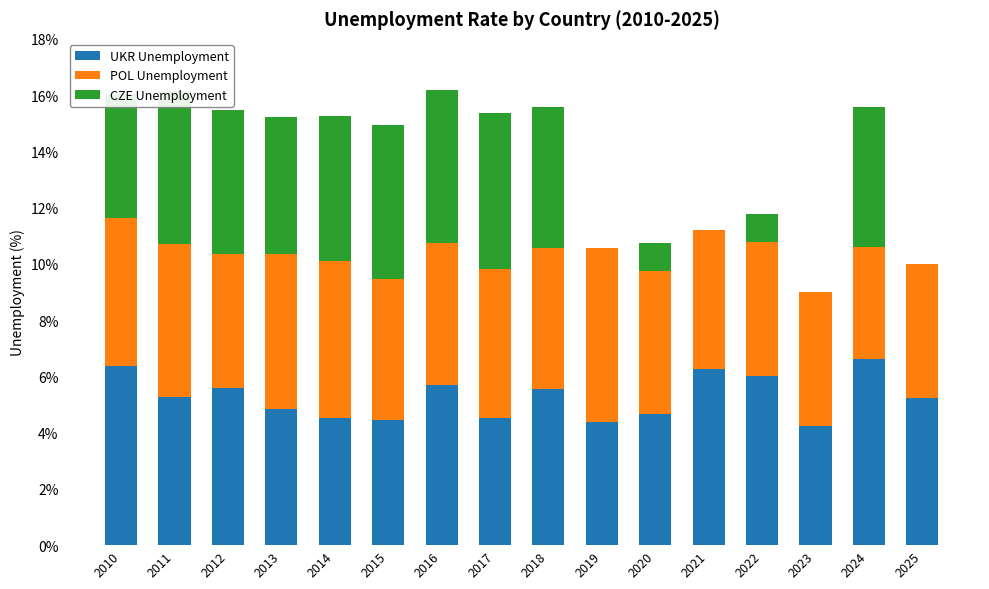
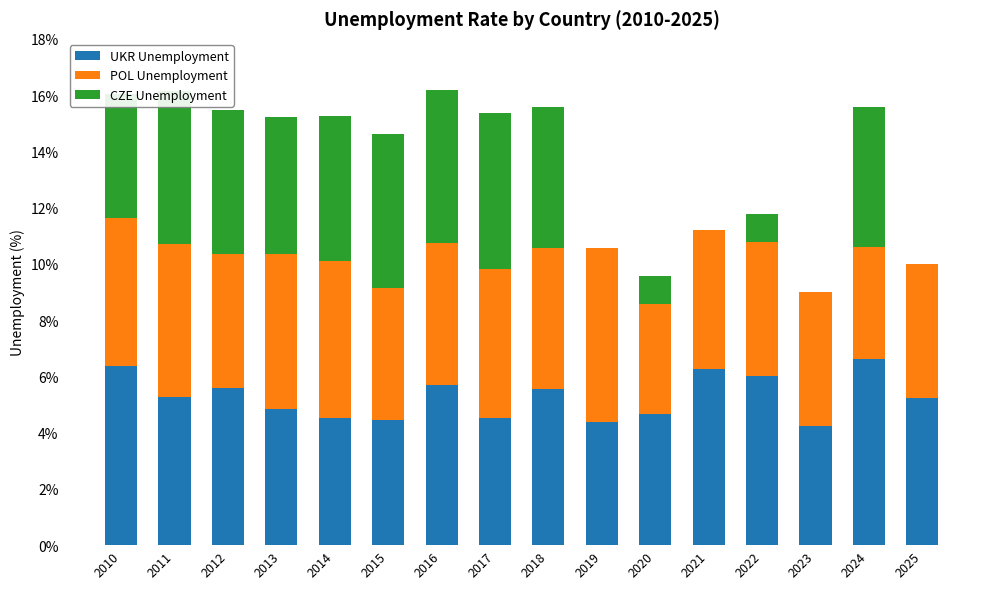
  {
    "UKR Unemployment": {
      "2010": "6.4%",
      "2011": "5.3%",
      "2012": "5.6%",
      "2013": "4.8%",
      "2014": "4.5%",
      "2015": "4.4%",
      "2016": "5.7%",
      "2017": "4.5%",
      "2018": "5.5%",
      "2019": "4.4%",
      "2020": "4.6%",
      "2021": "6.3%",
      "2022": "6.0%",
      "2023": "4.2%",
      "2024": "6.6%",
      "2025": "5.2%"
    },
    "POL Unemployment": {
      "2010": "5.3%",
      "2011": "5.4%",
      "2012": "4.8%",
      "2013": "5.5%",
      "2014": "5.6%",
-     "2015": "5.0%",
+     "2015": "4.7%",
      "2016": "5.1%",
      "2017": "5.3%",
      "2018": "5.0%",
      "2019": "6.2%",
-     "2020": "5.1%",
+     "2020": "3.9%",
      "2021": "4.9%",
      "2022": "4.7%",
      "2023": "4.8%",
      "2024": "4.0%",
      "2025": "4.7%"
    },
    "CZE Unemployment": {
      "2012": "5.1%",
      "2013": "4.9%",
      "2014": "5.1%",
      "2015": "5.5%",
      "2016": "5.5%",
      "2017": "5.5%",
      "2018": "5.0%",
      "2019": "0.0%",
      "2020": "1.0%",
      "2021": "0.0%",
      "2022": "1.0%",
      "2023": "0.0%",
      "2024": "5.0%",
      "2025": "0.0%"
    }
  }
